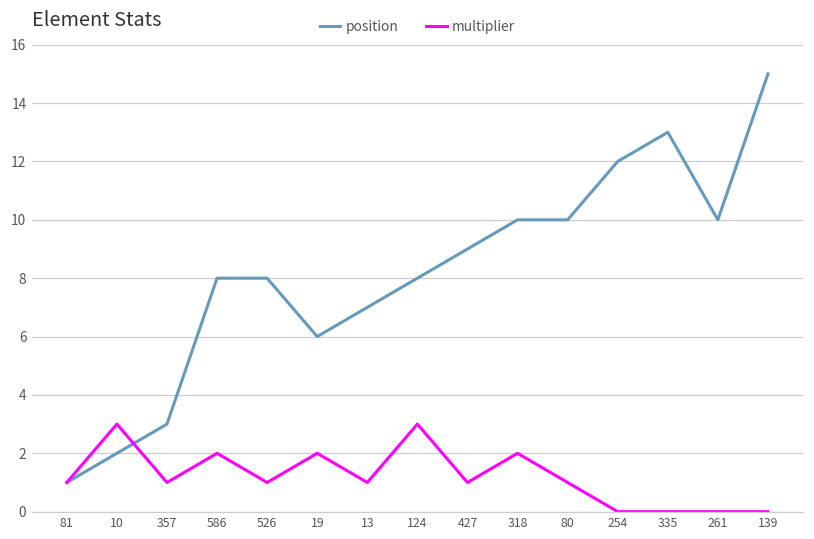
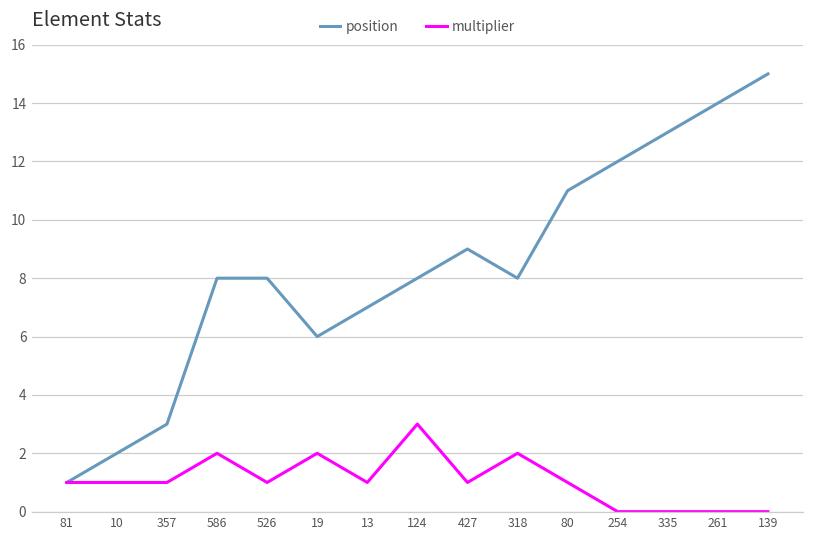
  {
    "position": {
      "10": 2,
      "357": 3,
      "586": 8,
      "526": 8,
      "19": 6,
      "13": 7,
      "124": 8,
      "427": 9,
-     "318": 10,
-     "80": 10,
+     "318": 8,
+     "80": 11,
      "254": 12,
      "335": 13,
-     "261": 10,
+     "261": 14,
      "139": 15
    },
    "multiplier": {
-     "10": 3,
+     "10": 1,
      "357": 1,
      "586": 2,
      "526": 1,
      "19": 2,
      "13": 1,
      "124": 3,
      "427": 1,
      "318": 2,
      "80": 1,
      "254": 0,
      "335": 0,
      "261": 0,
      "139": 0
    }
  }
